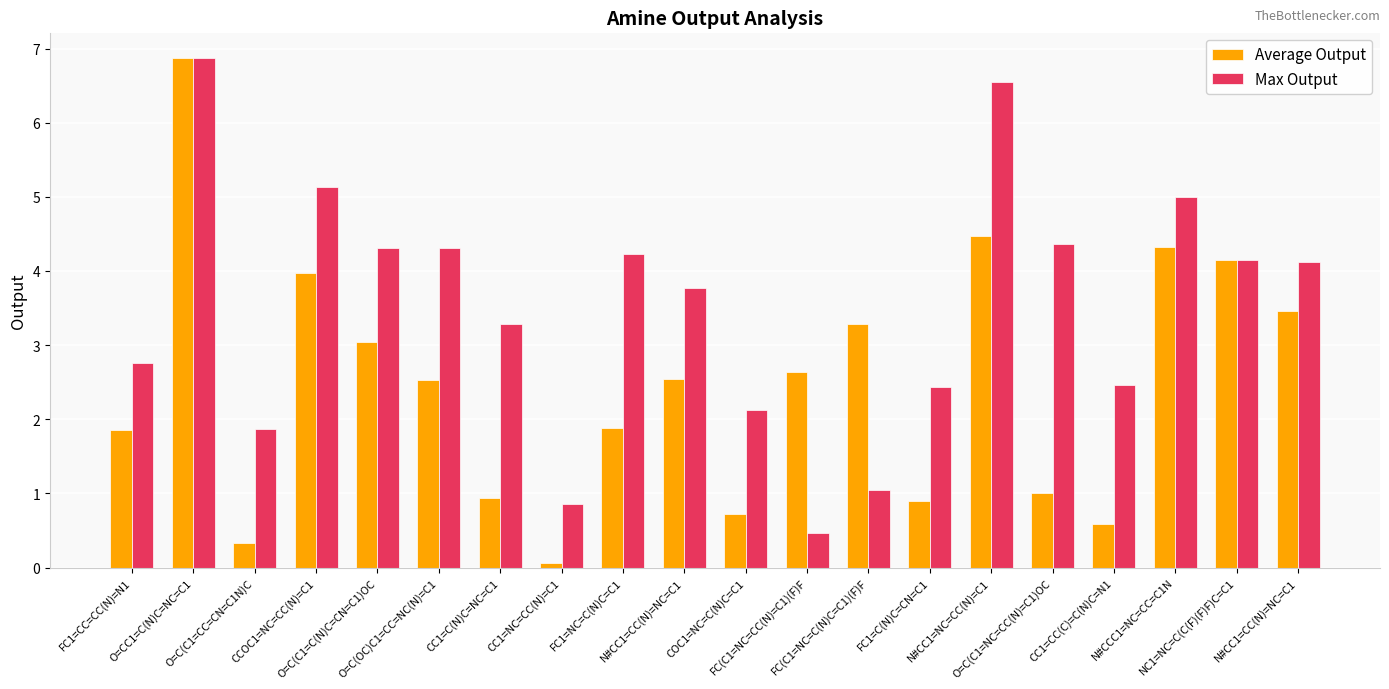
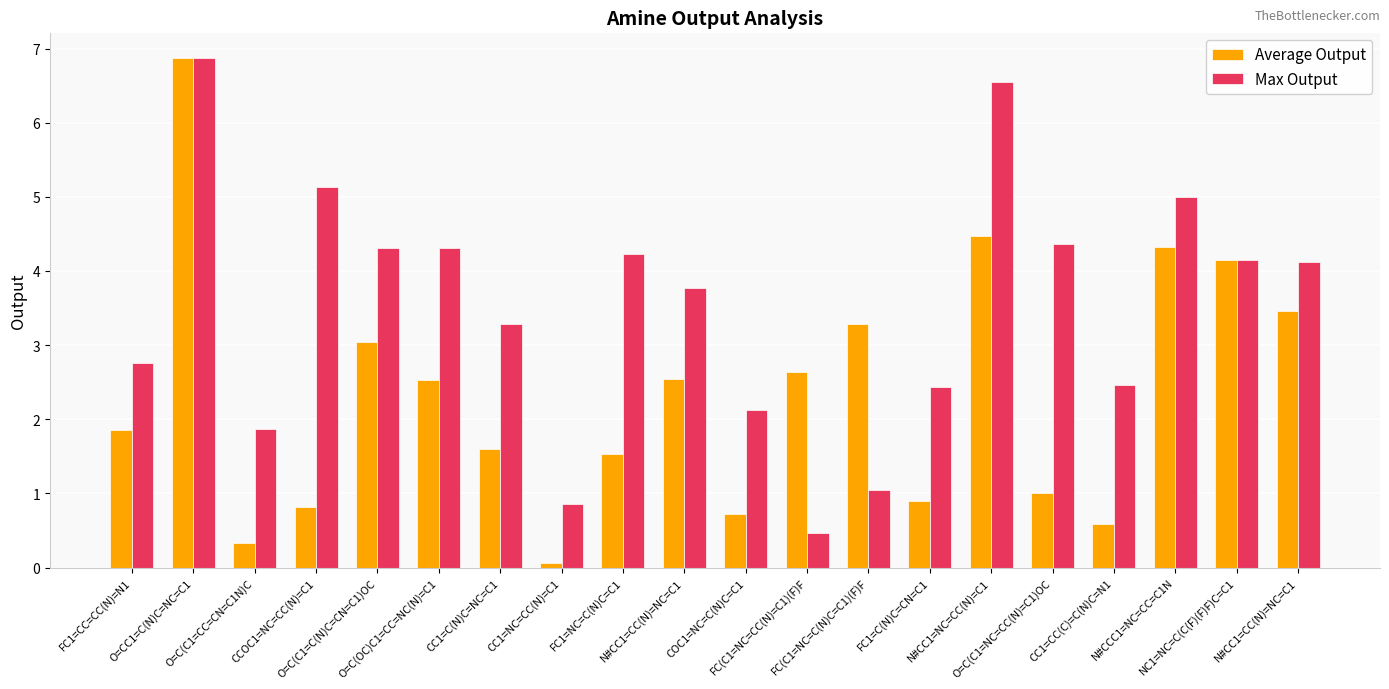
  {
    "Average Output": {
      "FC1=CC=CC(N)=N1": 1.9,
      "O=CC1=C(N)C=NC=C1": 6.9,
      "O=C(C1=CC=CN=C1N)C": 0.3,
-     "CCOC1=NC=CC(N)=C1": 4.0,
+     "CCOC1=NC=CC(N)=C1": 0.8,
      "O=C(C1=C(N)C=CN=C1)OC": 3.0,
      "O=C(OC)C1=CC=NC(N)=C1": 2.5,
-     "CC1=C(N)C=NC=C1": 0.9,
+     "CC1=C(N)C=NC=C1": 1.6,
      "CC1=NC=CC(N)=C1": 0.1,
-     "FC1=NC=C(N)C=C1": 1.9,
+     "FC1=NC=C(N)C=C1": 1.5,
      "COC1=NC=C(N)C=C1": 0.7,
      "FC(C1=NC=CC(N)=C1)(F)F": 2.6,
      "FC(C1=NC=C(N)C=C1)(F)F": 3.3,
      "FC1=C(N)C=CN=C1": 0.9,
      "N#CC1=NC=CC(N)=C1": 4.5,
      "O=C(C1=NC=CC(N)=C1)OC": 1.0,
      "CC1=CC(C)=C(N)C=N1": 0.6,
      "N#CCC1=NC=CC=C1N": 4.3,
      "NC1=NC=C(C(F)(F)F)C=C1": 4.2
    },
    "Max Output": {
      "FC1=CC=CC(N)=N1": 2.8,
      "O=CC1=C(N)C=NC=C1": 6.9,
      "O=C(C1=CC=CN=C1N)C": 1.9,
      "CCOC1=NC=CC(N)=C1": 5.1,
      "O=C(C1=C(N)C=CN=C1)OC": 4.3,
      "O=C(OC)C1=CC=NC(N)=C1": 4.3,
      "CC1=C(N)C=NC=C1": 3.3,
      "CC1=NC=CC(N)=C1": 0.9,
      "FC1=NC=C(N)C=C1": 4.2,
      "COC1=NC=C(N)C=C1": 2.1,
      "FC(C1=NC=CC(N)=C1)(F)F": 0.5,
      "FC(C1=NC=C(N)C=C1)(F)F": 1.1,
      "FC1=C(N)C=CN=C1": 2.4,
      "N#CC1=NC=CC(N)=C1": 6.5,
      "O=C(C1=NC=CC(N)=C1)OC": 4.4,
      "CC1=CC(C)=C(N)C=N1": 2.5,
      "N#CCC1=NC=CC=C1N": 5.0,
      "NC1=NC=C(C(F)(F)F)C=C1": 4.2
    }
  }
